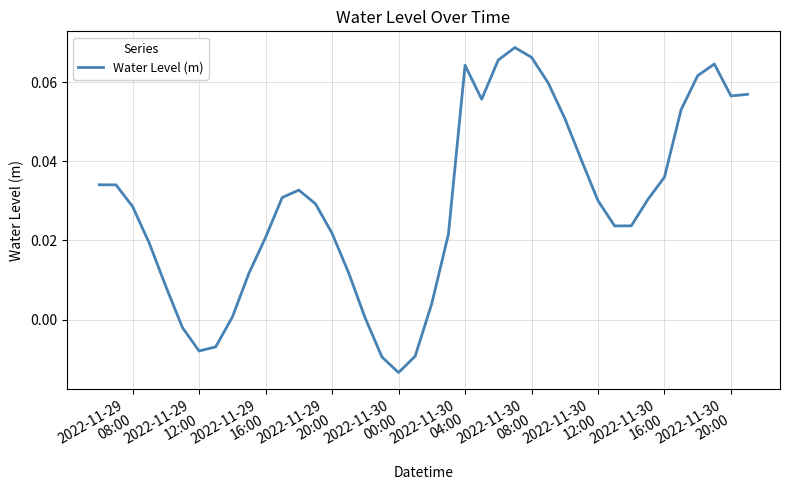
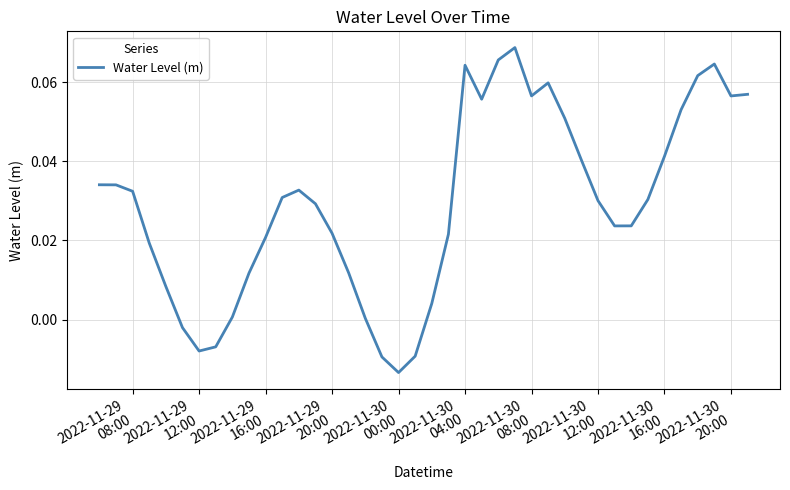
  {
-   "2022-11-29 08:00": 0.029,
+   "2022-11-29 08:00": 0.032,
    "2022-11-29 12:00": -0.008,
    "2022-11-29 16:00": 0.021,
    "2022-11-29 20:00": 0.022,
    "2022-11-30 00:00": -0.013,
    "2022-11-30 04:00": 0.064,
-   "2022-11-30 08:00": 0.066,
+   "2022-11-30 08:00": 0.057,
    "2022-11-30 12:00": 0.030,
-   "2022-11-30 16:00": 0.036,
+   "2022-11-30 16:00": 0.041,
    "2022-11-30 20:00": 0.057
  }
